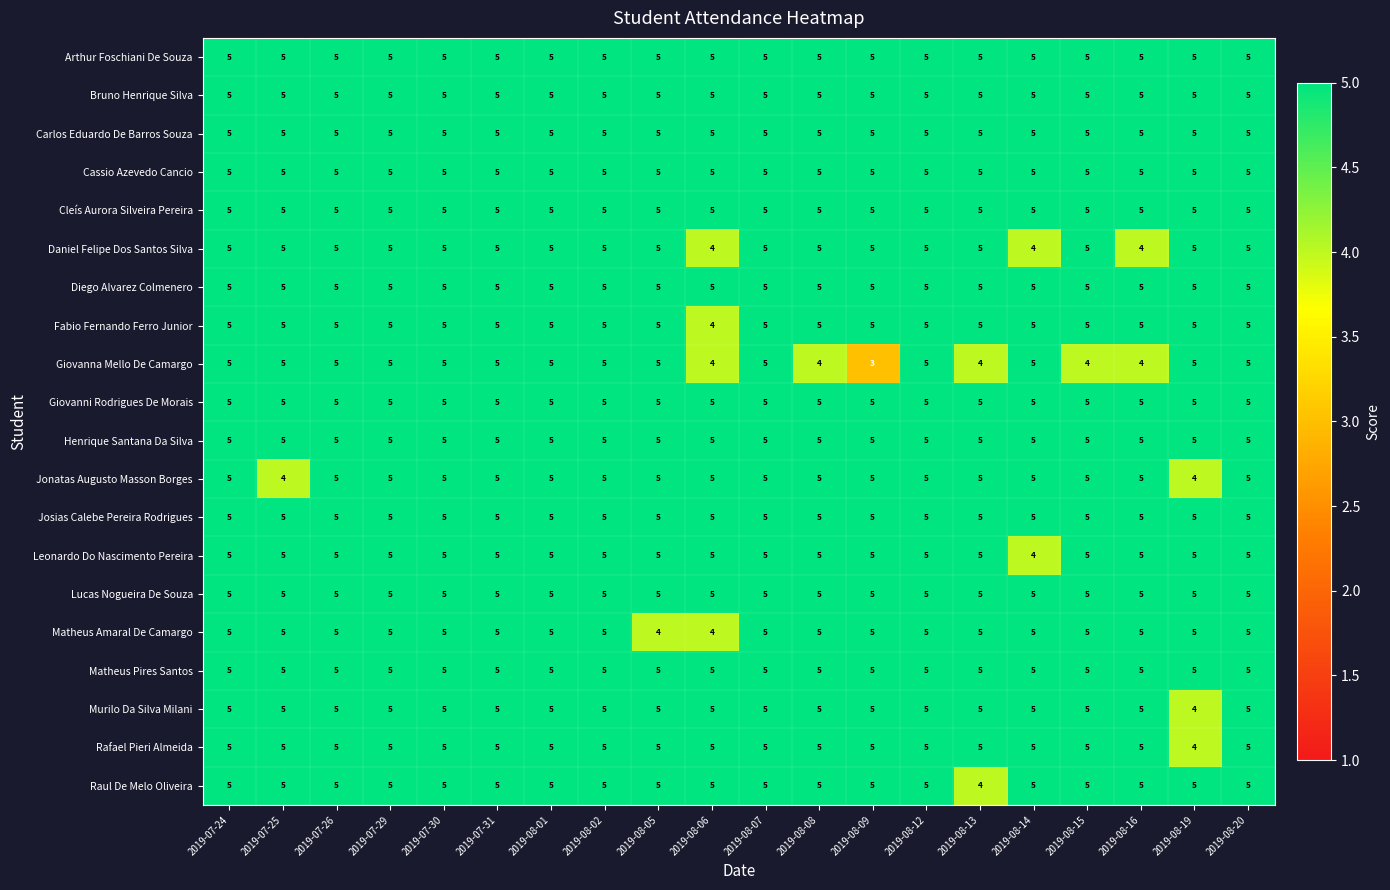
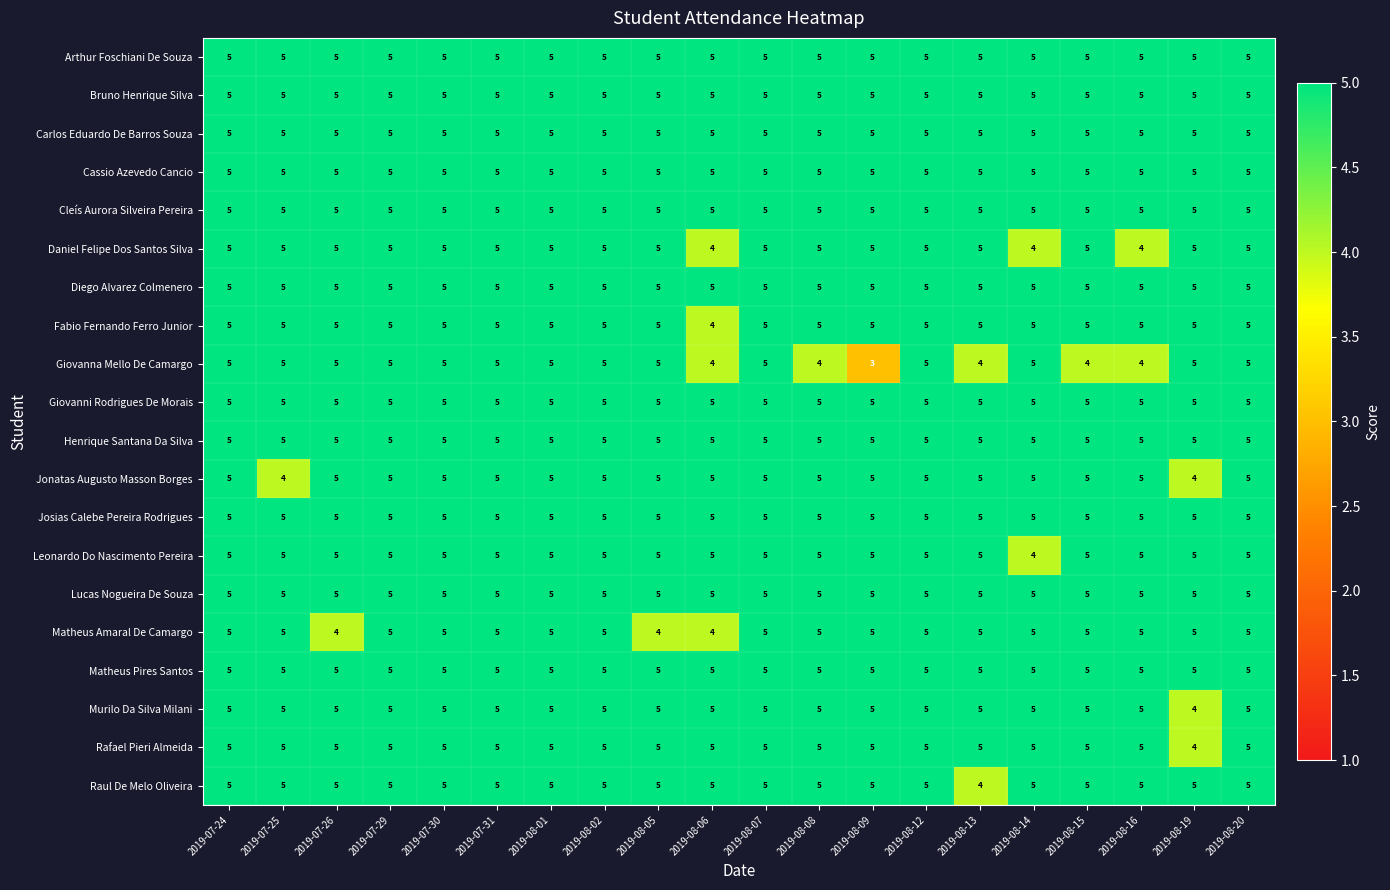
  {
    "Matheus Amaral De Camargo": {
      "2019-07-24": 5,
      "2019-07-25": 5,
-     "2019-07-26": 5,
+     "2019-07-26": 4,
      "2019-07-29": 5,
      "2019-07-30": 5,
      "2019-07-31": 5,
      "2019-08-01": 5,
      "2019-08-02": 5,
      "2019-08-05": 4,
      "2019-08-06": 4,
      "2019-08-07": 5,
      "2019-08-08": 5,
      "2019-08-09": 5,
      "2019-08-12": 5,
      "2019-08-13": 5,
      "2019-08-14": 5,
      "2019-08-15": 5,
      "2019-08-16": 5,
      "2019-08-19": 5,
      "2019-08-20": 5
    }
  }
